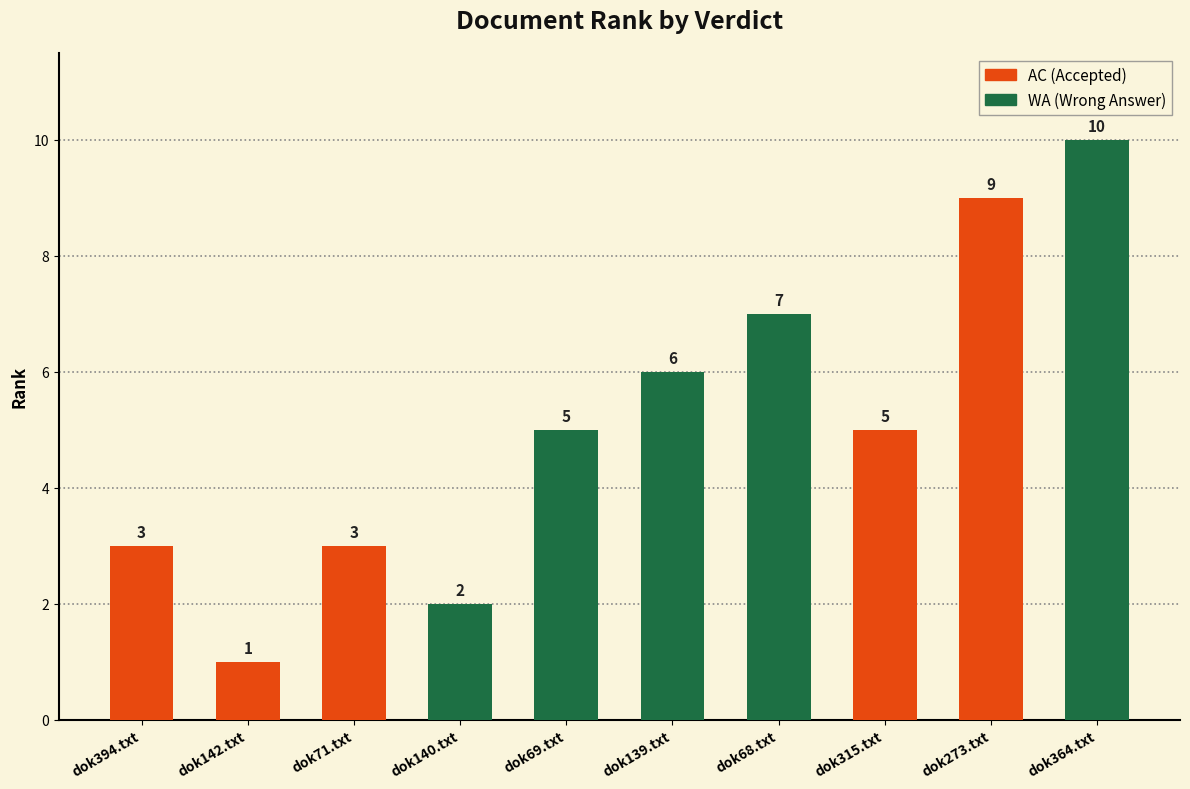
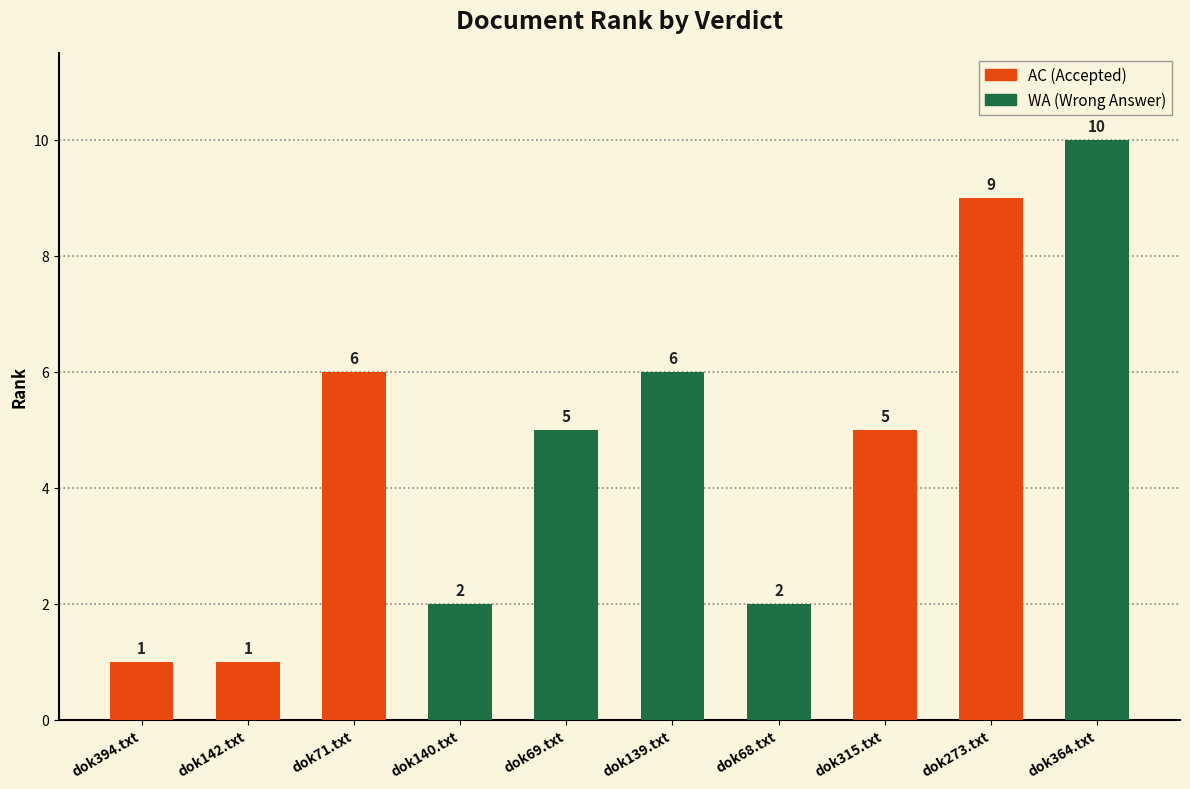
  {
-   "dok394.txt": 3,
+   "dok394.txt": 1,
    "dok142.txt": 1,
-   "dok71.txt": 3,
+   "dok71.txt": 6,
    "dok140.txt": 2,
    "dok69.txt": 5,
    "dok139.txt": 6,
-   "dok68.txt": 7,
+   "dok68.txt": 2,
    "dok315.txt": 5,
    "dok273.txt": 9,
    "dok364.txt": 10
  }
